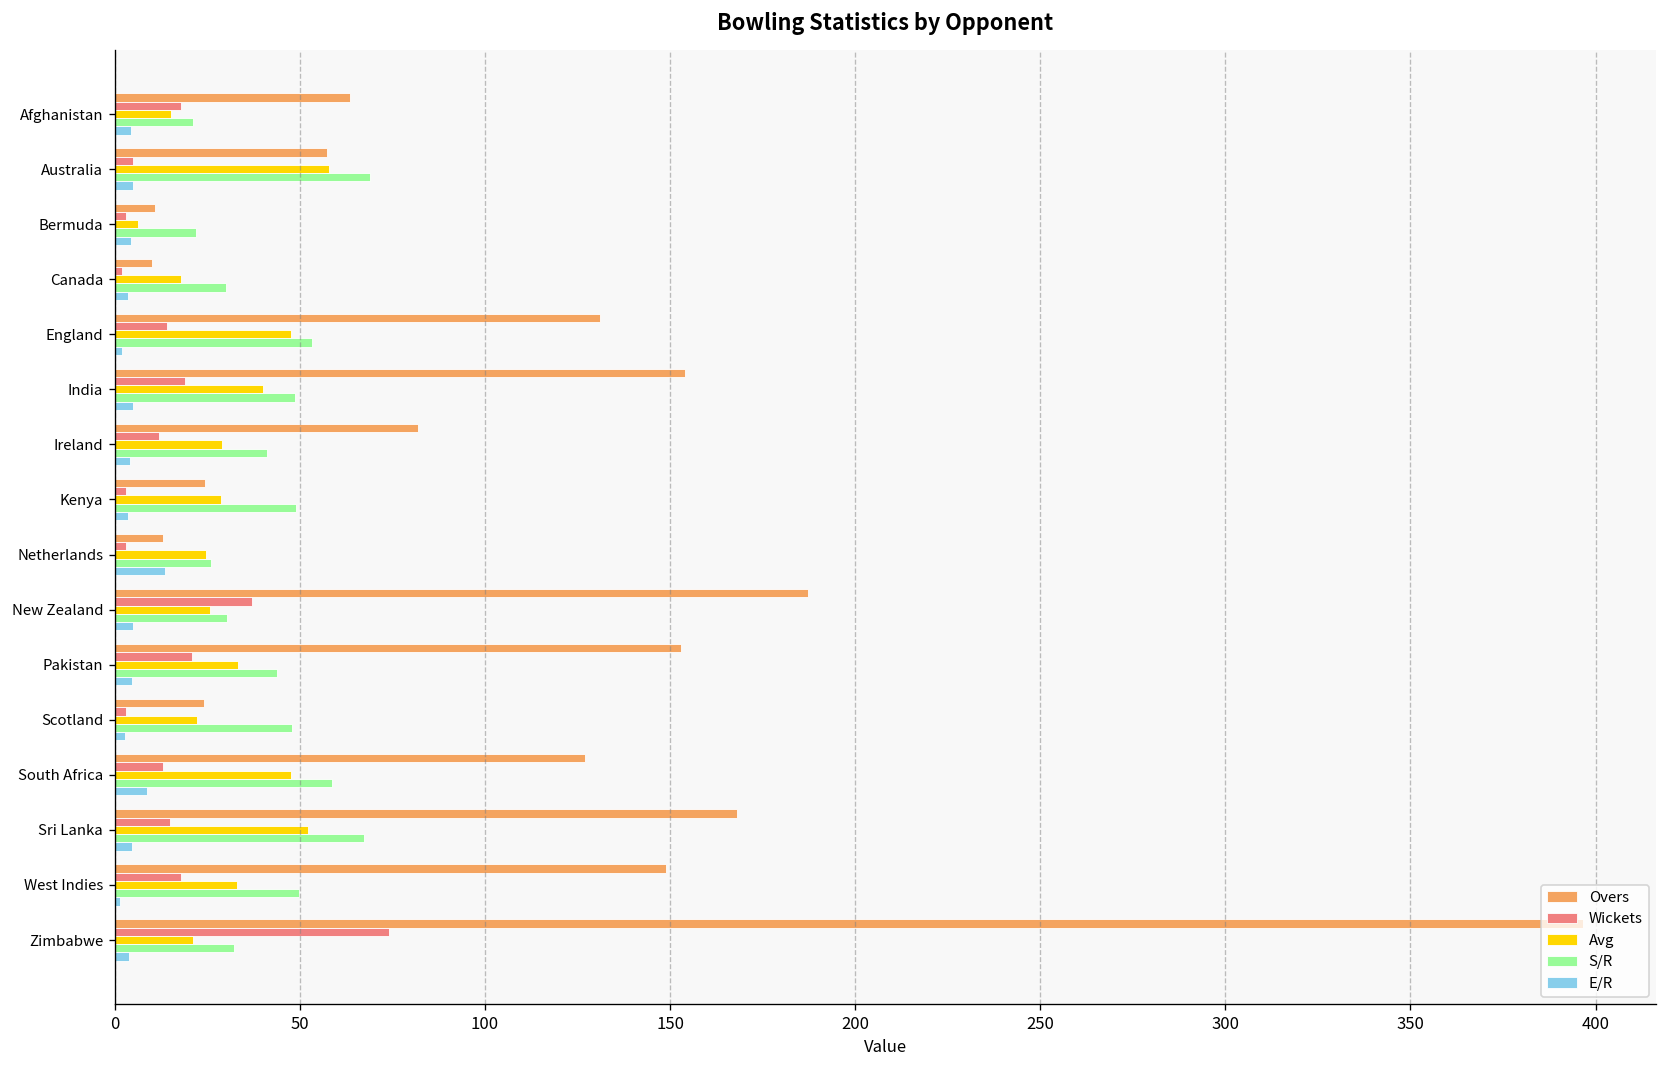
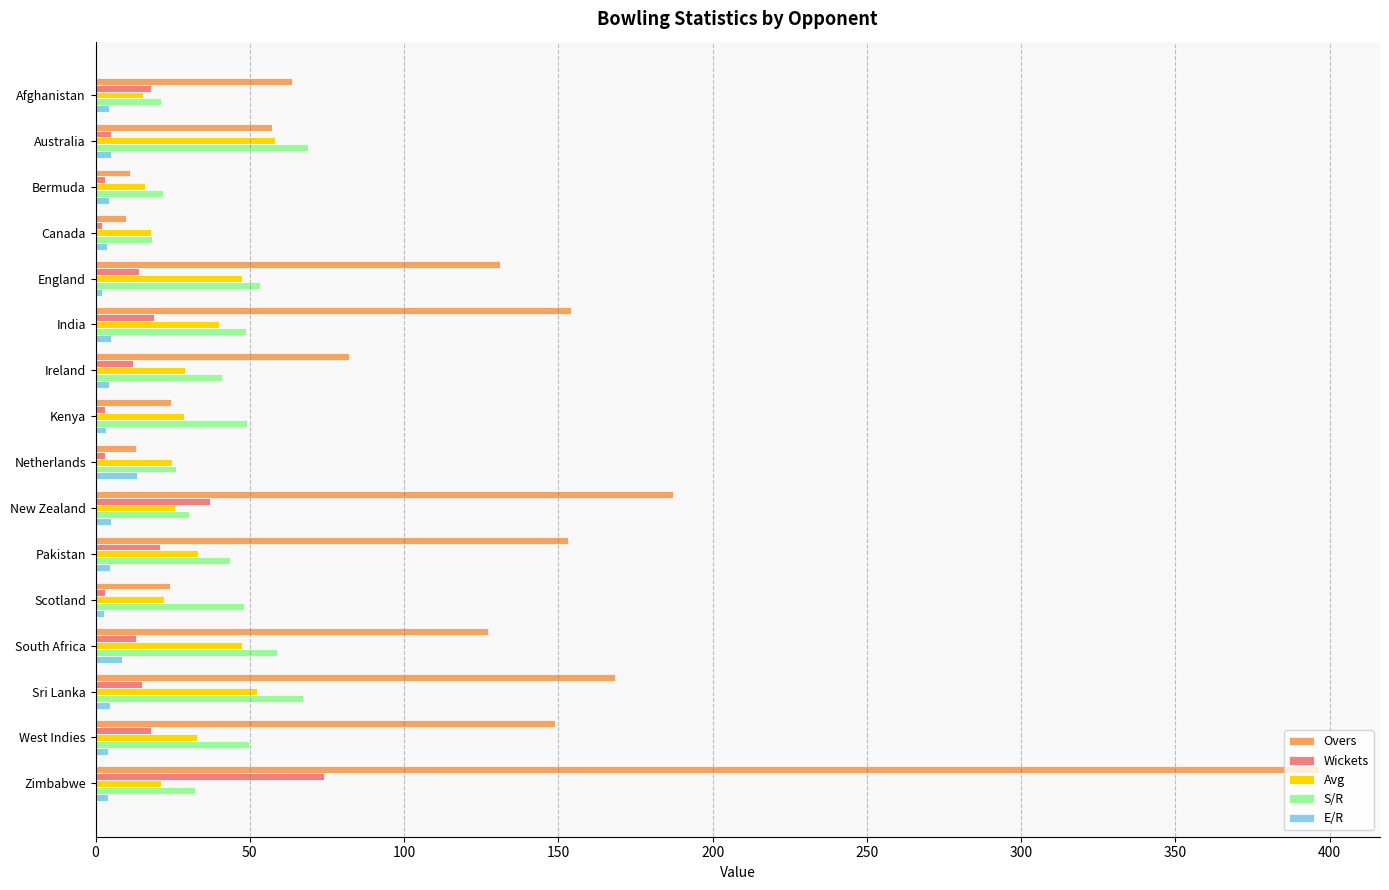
  {
    "Avg": {
      "Afghanistan": 15,
      "Australia": 58,
-     "Bermuda": 6,
+     "Bermuda": 16,
      "Canada": 18,
      "England": 48,
      "India": 40,
      "Ireland": 29,
      "Kenya": 29,
      "Netherlands": 25,
      "New Zealand": 26,
      "Pakistan": 33,
      "Scotland": 22,
      "South Africa": 48,
      "Sri Lanka": 52,
      "West Indies": 33,
      "Zimbabwe": 21
    },
    "S/R": {
      "Afghanistan": 21,
      "Australia": 69,
      "Bermuda": 22,
-     "Canada": 30,
+     "Canada": 18,
      "England": 53,
      "India": 49,
      "Ireland": 41,
      "Kenya": 49,
      "Netherlands": 26,
      "New Zealand": 30,
      "Pakistan": 44,
      "Scotland": 48,
      "South Africa": 59,
      "Sri Lanka": 67,
      "West Indies": 50,
      "Zimbabwe": 32
    },
    "E/R": {
      "Afghanistan": 4,
      "Australia": 5,
      "Bermuda": 4,
      "Canada": 4,
      "England": 2,
      "India": 5,
      "Ireland": 4,
      "Kenya": 4,
      "Netherlands": 14,
      "New Zealand": 5,
      "Pakistan": 5,
      "Scotland": 3,
      "South Africa": 9,
      "Sri Lanka": 5,
-     "West Indies": 1,
+     "West Indies": 4,
      "Zimbabwe": 4
    }
  }
